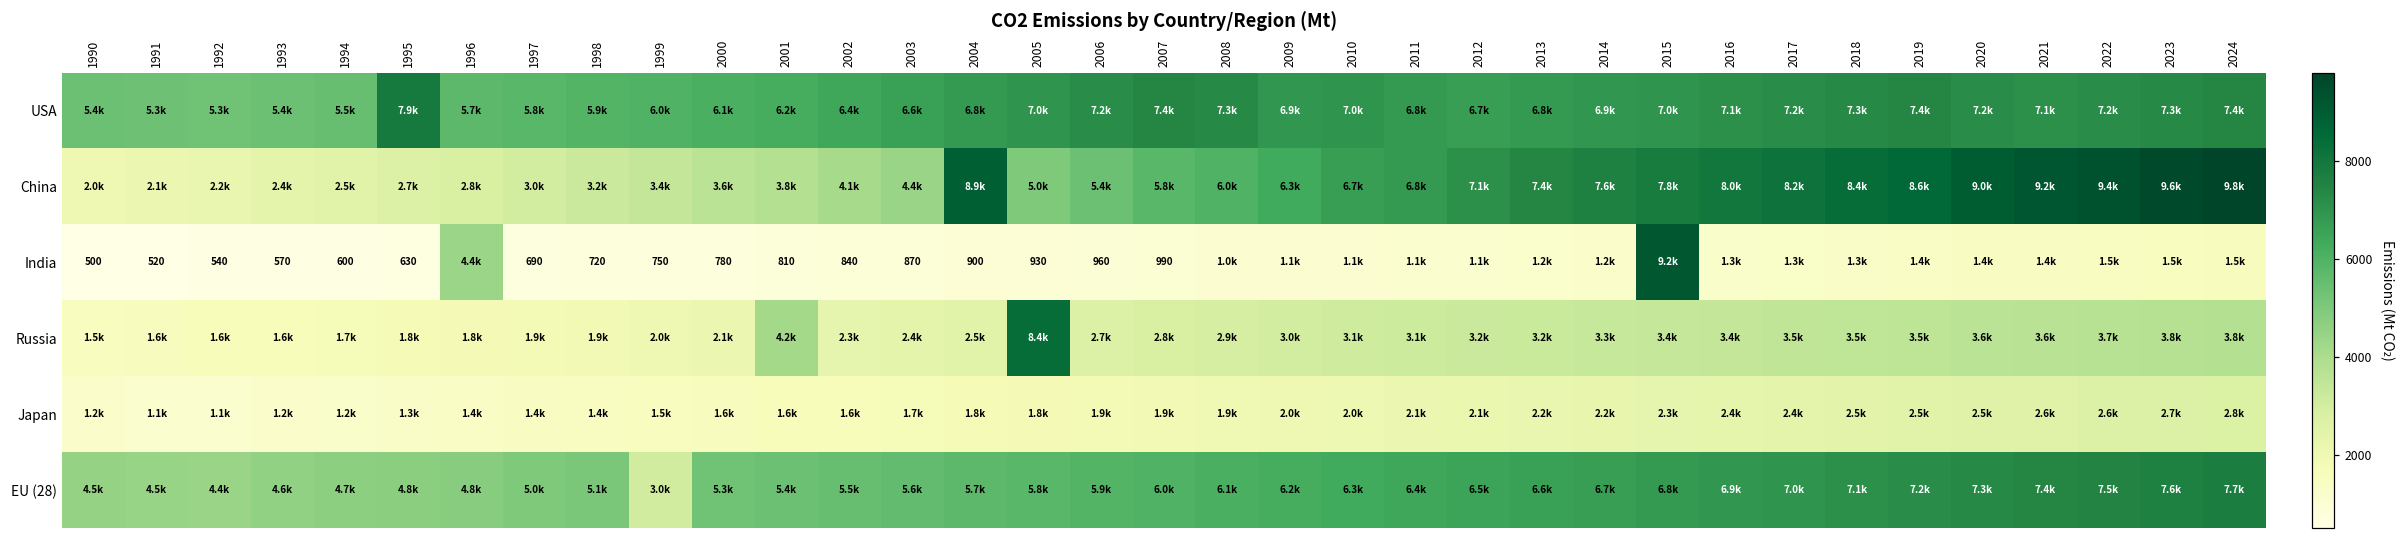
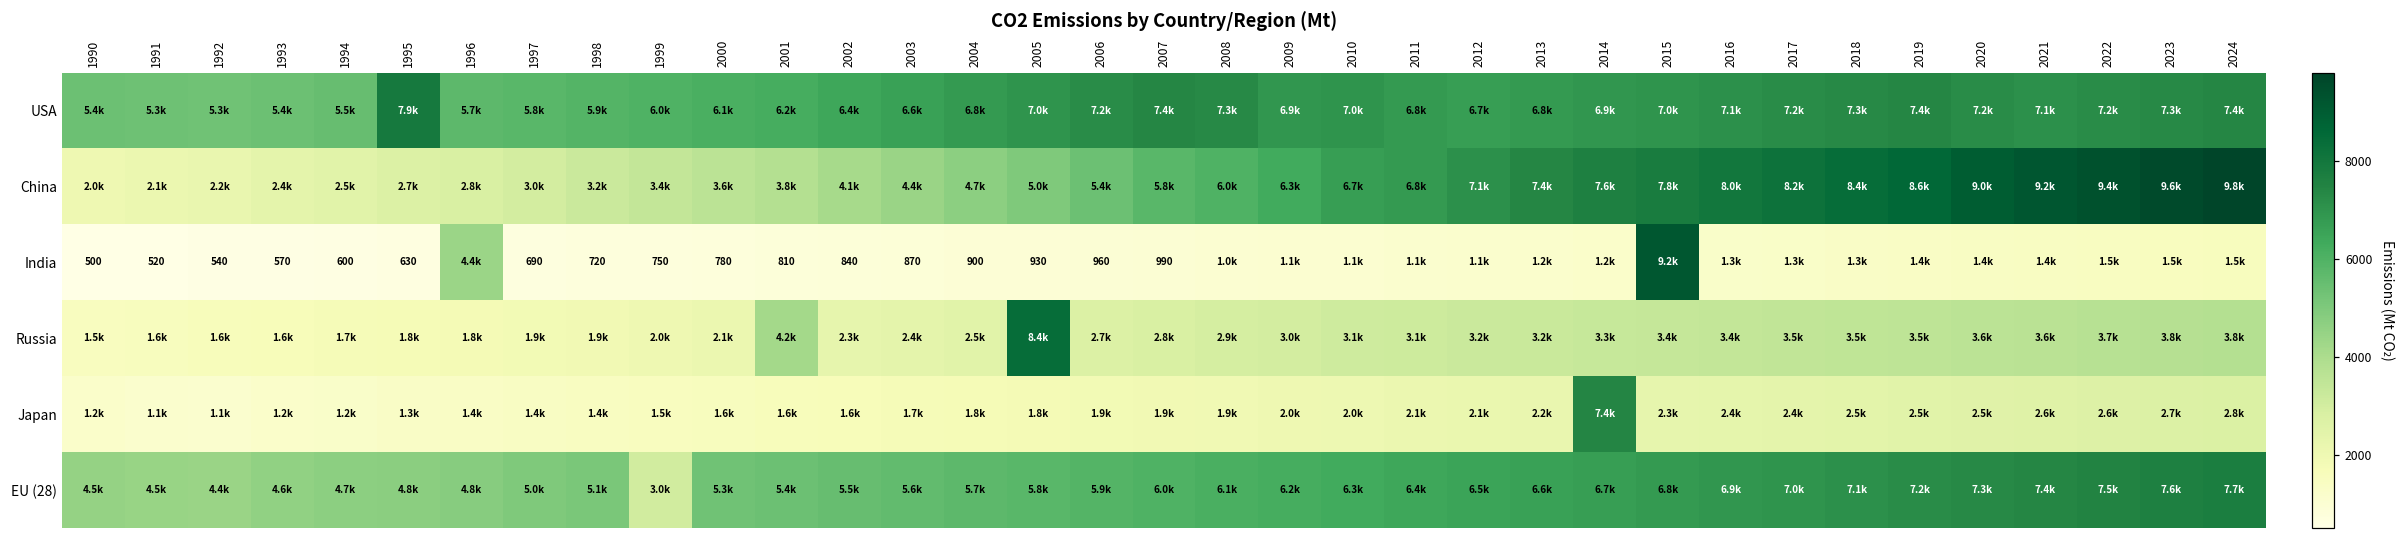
  {
    "China": {
      "1990": "2.0k",
      "1991": "2.1k",
      "1992": "2.2k",
      "1993": "2.4k",
      "1994": "2.5k",
      "1995": "2.7k",
      "1996": "2.8k",
      "1997": "3.0k",
      "1998": "3.2k",
      "1999": "3.4k",
      "2000": "3.6k",
      "2001": "3.8k",
      "2002": "4.1k",
      "2003": "4.4k",
-     "2004": "8.9k",
+     "2004": "4.7k",
      "2005": "5.0k",
      "2006": "5.4k",
      "2007": "5.8k",
      "2008": "6.0k",
      "2009": "6.3k",
      "2010": "6.7k",
      "2011": "6.8k",
      "2012": "7.1k",
      "2013": "7.4k",
      "2014": "7.6k",
      "2015": "7.8k",
      "2016": "8.0k",
      "2017": "8.2k",
      "2018": "8.4k",
      "2019": "8.6k",
      "2020": "9.0k",
      "2021": "9.2k",
      "2022": "9.4k",
      "2023": "9.6k",
      "2024": "9.8k"
    },
    "Japan": {
      "1990": "1.2k",
      "1991": "1.1k",
      "1992": "1.1k",
      "1993": "1.2k",
      "1994": "1.2k",
      "1995": "1.3k",
      "1996": "1.4k",
      "1997": "1.4k",
      "1998": "1.4k",
      "1999": "1.5k",
      "2000": "1.6k",
      "2001": "1.6k",
      "2002": "1.6k",
      "2003": "1.7k",
      "2004": "1.8k",
      "2005": "1.8k",
      "2006": "1.9k",
      "2007": "1.9k",
      "2008": "1.9k",
      "2009": "2.0k",
      "2010": "2.0k",
      "2011": "2.1k",
      "2012": "2.1k",
      "2013": "2.2k",
-     "2014": "2.2k",
+     "2014": "7.4k",
      "2015": "2.3k",
      "2016": "2.4k",
      "2017": "2.4k",
      "2018": "2.5k",
      "2019": "2.5k",
      "2020": "2.5k",
      "2021": "2.6k",
      "2022": "2.6k",
      "2023": "2.7k",
      "2024": "2.8k"
    }
  }
